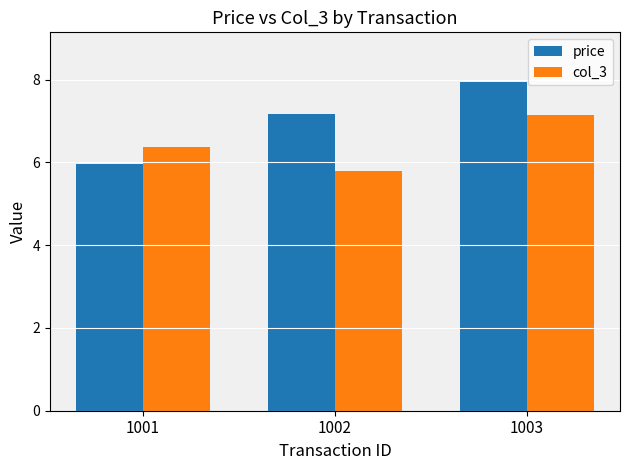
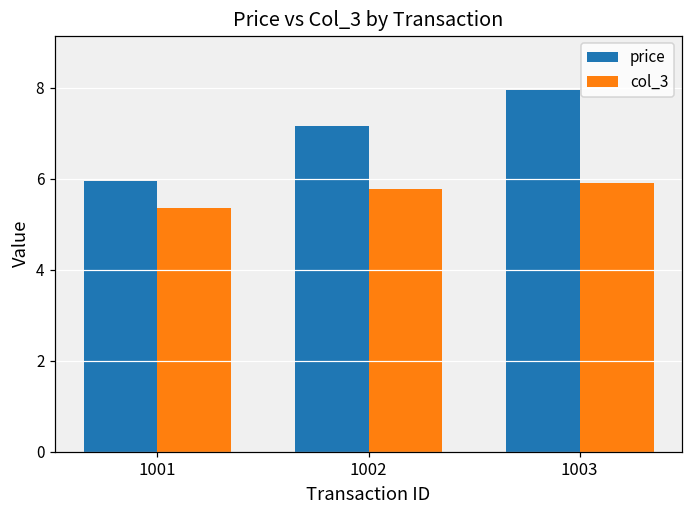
  {
    "price": {
      "1001": 6.0,
      "1002": 7.2,
      "1003": 8.0
    },
    "col_3": {
-     "1001": 6.4,
+     "1001": 5.4,
      "1002": 5.8,
-     "1003": 7.2
+     "1003": 5.9
    }
  }
